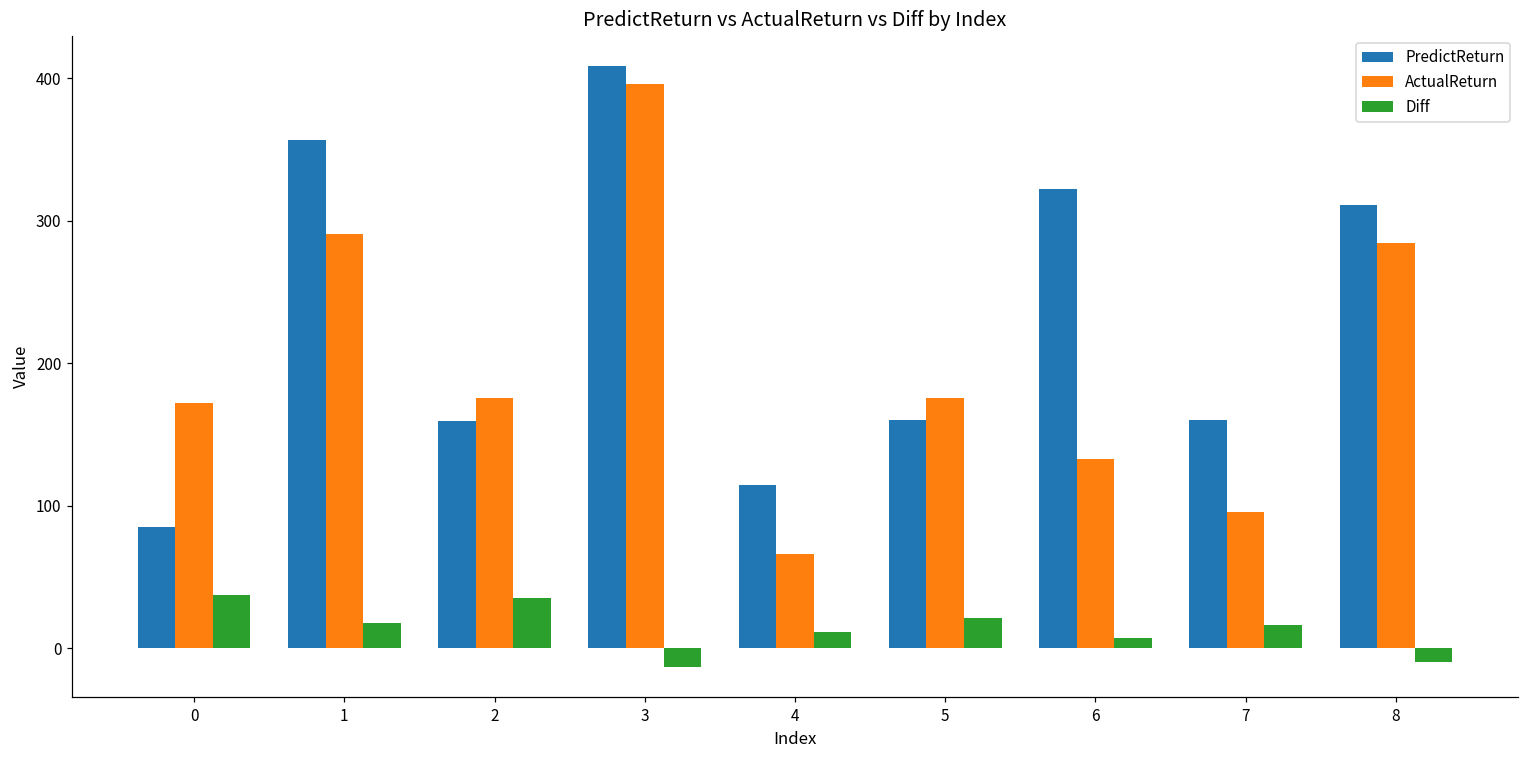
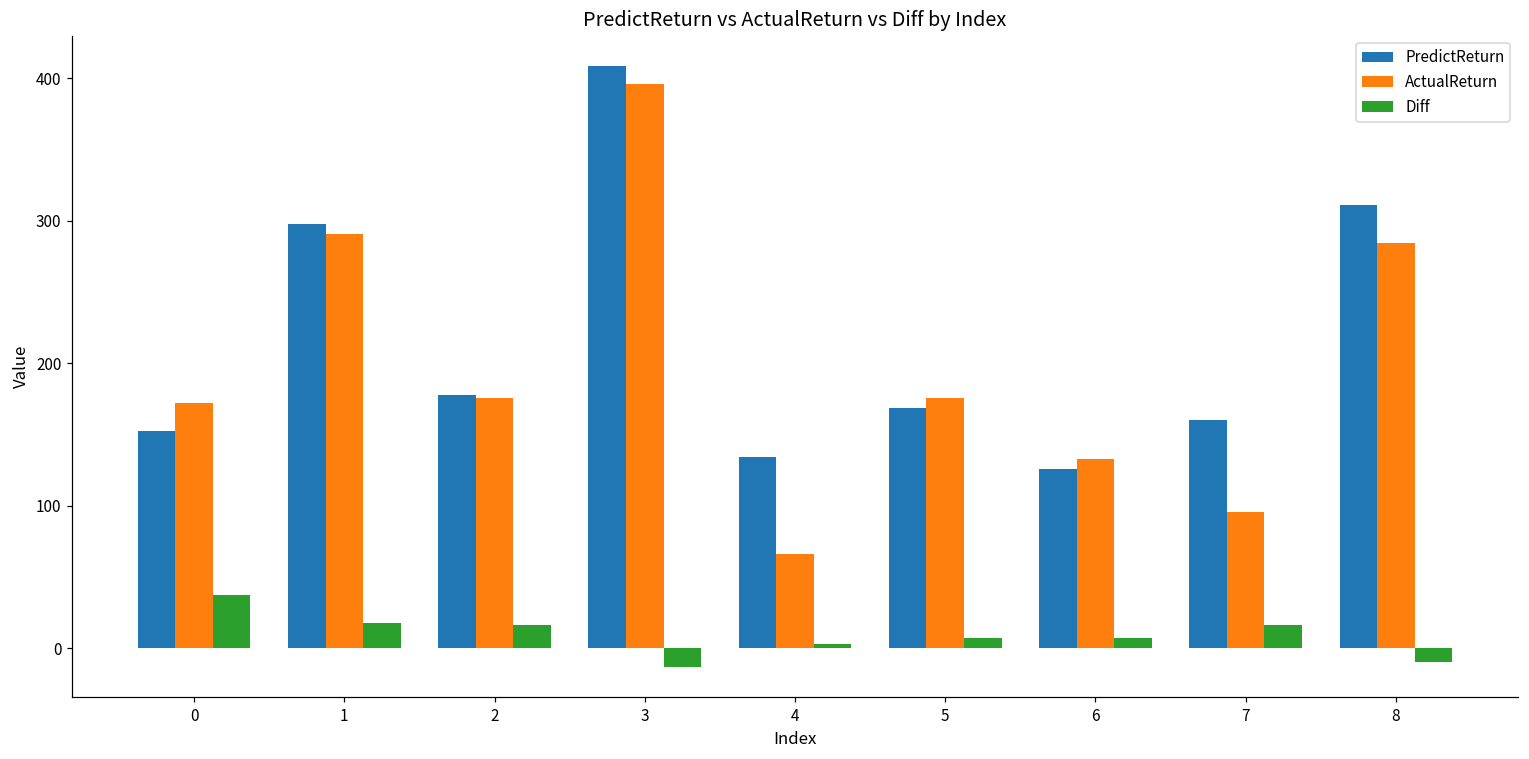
  {
    "PredictReturn": {
-     "0": 85,
-     "1": 357,
-     "2": 159,
+     "0": 152,
+     "1": 298,
+     "2": 178,
      "3": 409,
-     "4": 115,
-     "5": 160,
-     "6": 322,
+     "4": 134,
+     "5": 169,
+     "6": 126,
      "7": 161,
      "8": 311
    },
    "ActualReturn": {
      "0": 172,
      "1": 291,
      "2": 176,
      "3": 396,
      "4": 66,
      "5": 176,
      "6": 133,
      "7": 96,
      "8": 284
    },
    "Diff": {
      "0": 38,
      "1": 18,
-     "2": 35,
+     "2": 17,
      "3": -13,
-     "4": 11,
-     "5": 21,
+     "4": 3,
+     "5": 7,
      "6": 7,
      "7": 16,
      "8": -10
    }
  }
